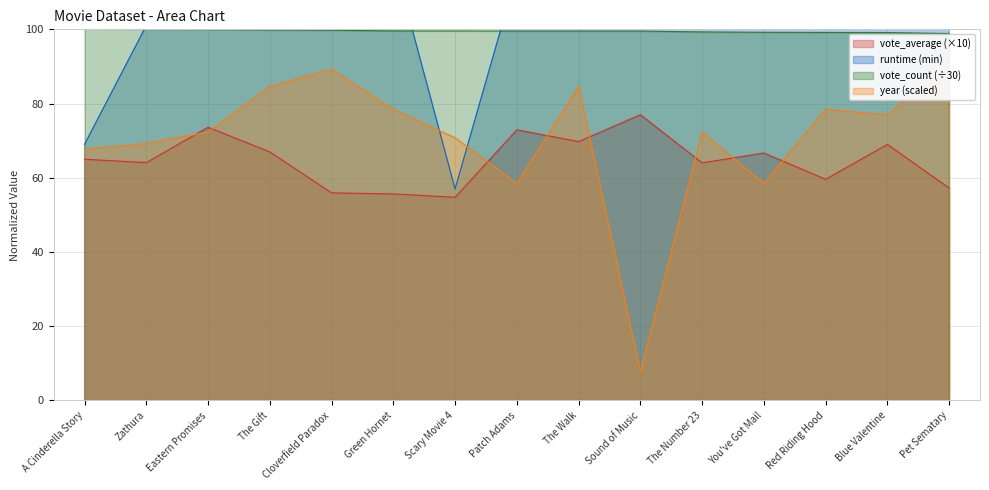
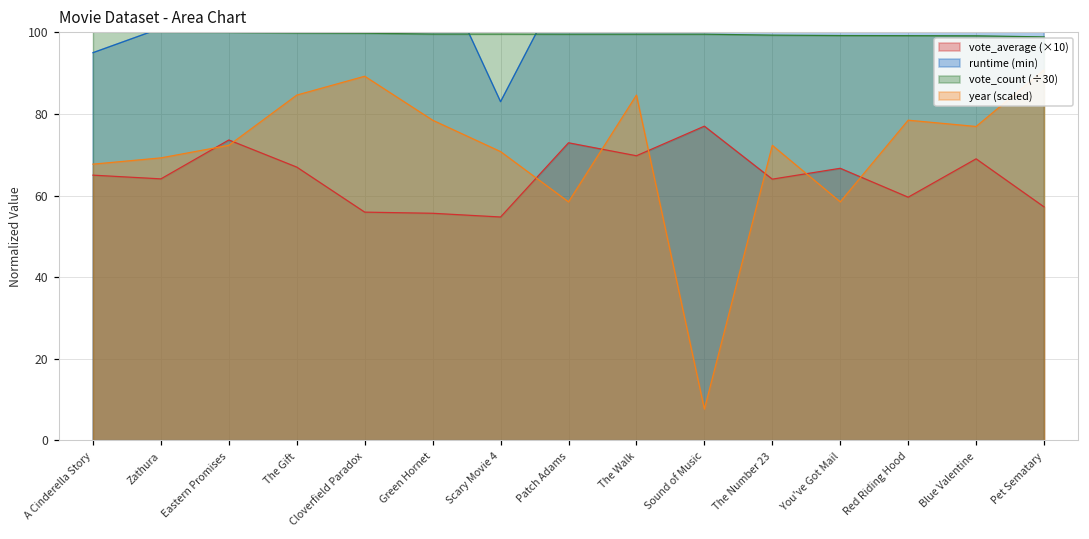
  {
    "runtime (min)": {
-     "A Cinderella Story": 69,
-     "Scary Movie 4": 57,
+     "A Cinderella Story": 95,
+     "Scary Movie 4": 83,
      "Red Riding Hood": 100
    },
    "vote_count (÷30)": {
      "A Cinderella Story": 100,
      "Zathura": 100,
      "Eastern Promises": 100,
      "The Gift": 100,
      "Cloverfield Paradox": 100,
      "Green Hornet": 100,
      "Scary Movie 4": 100,
      "Patch Adams": 100,
      "The Walk": 100,
      "Sound of Music": 100,
      "The Number 23": 99,
      "You've Got Mail": 99,
      "Red Riding Hood": 99,
      "Blue Valentine": 99,
      "Pet Sematary": 99
    }
  }
